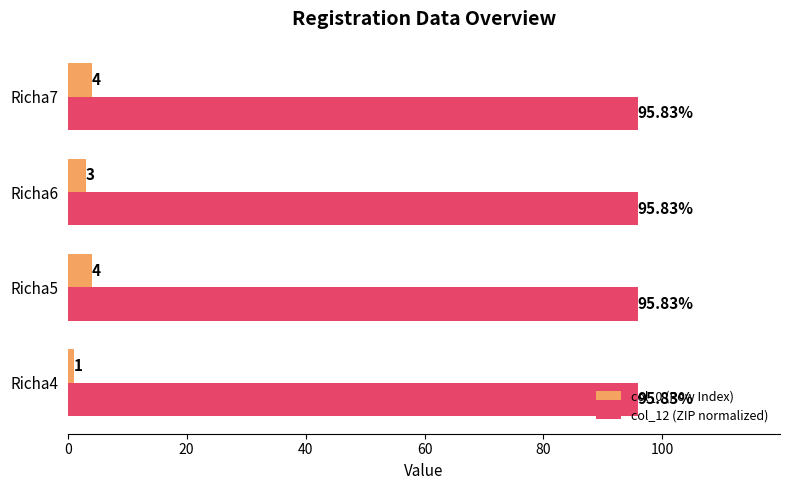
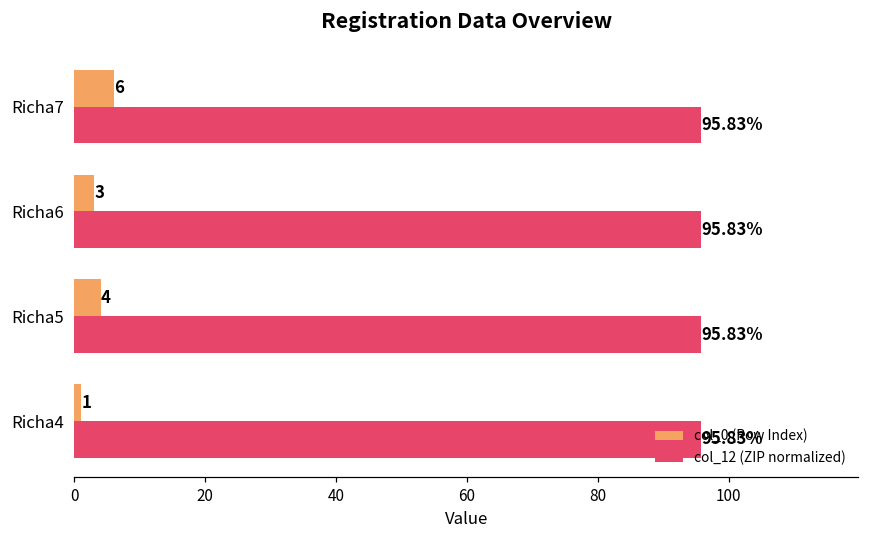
  {
    "col_0 (Row Index)": {
-     "Richa7": "4",
+     "Richa7": "6",
      "Richa6": "3",
      "Richa5": "4",
      "Richa4": "1"
    },
    "col_12 (ZIP normalized)": {
      "Richa7": "95.83%",
      "Richa6": "95.83%",
      "Richa5": "95.83%",
      "Richa4": "95.83%"
    }
  }
